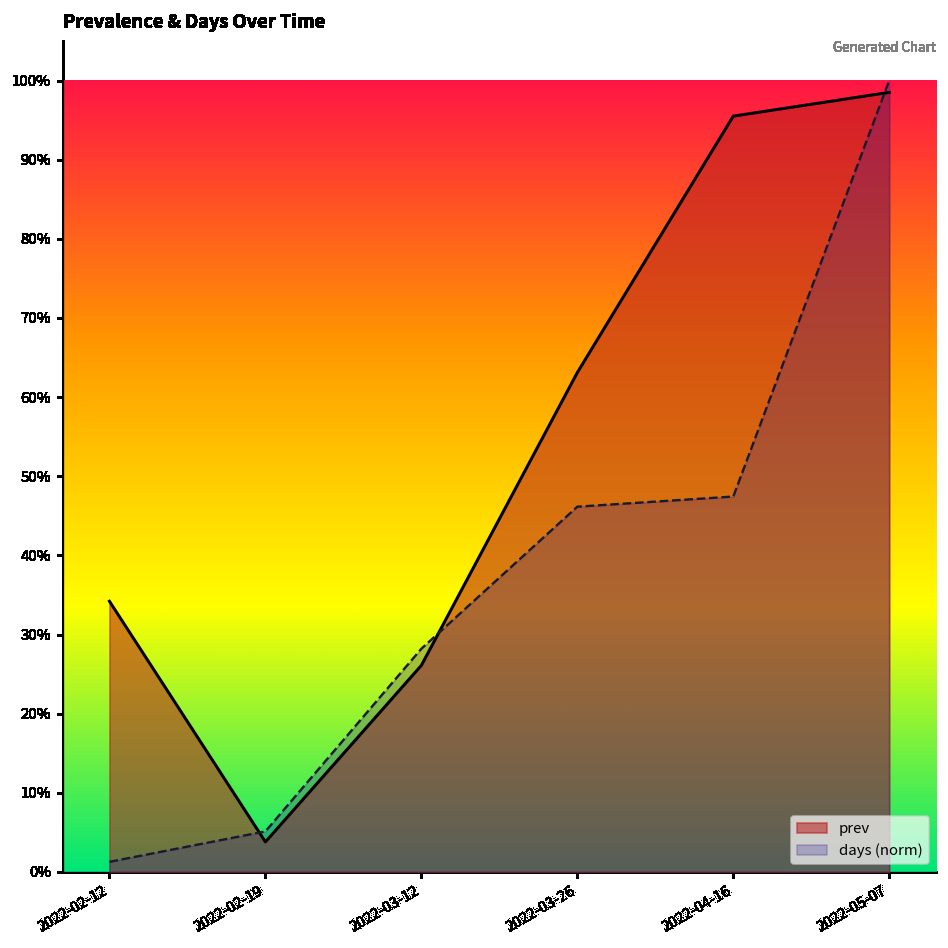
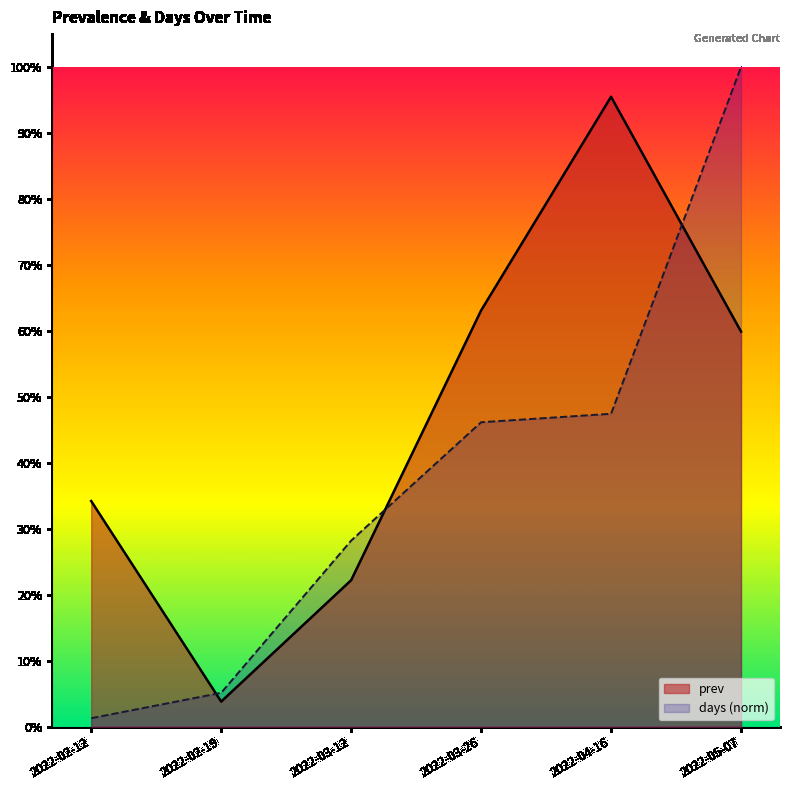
  {
    "prev": {
      "2022-02-12": "34%",
      "2022-02-19": "4%",
-     "2022-03-12": "26%",
+     "2022-03-12": "22%",
      "2022-03-26": "63%",
      "2022-04-16": "96%",
-     "2022-05-07": "99%"
+     "2022-05-07": "60%"
    },
    "days (norm)": {
      "2022-02-12": "1%",
      "2022-02-19": "5%",
      "2022-03-12": "28%",
      "2022-03-26": "46%",
      "2022-04-16": "47%",
      "2022-05-07": "100%"
    }
  }
